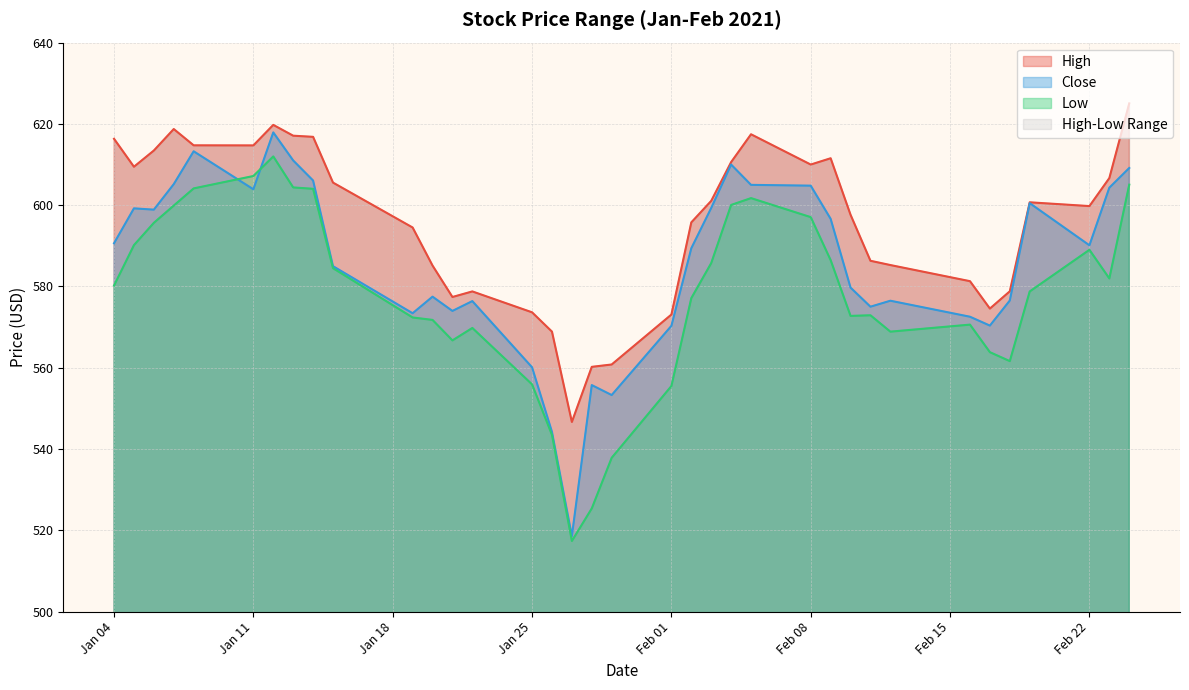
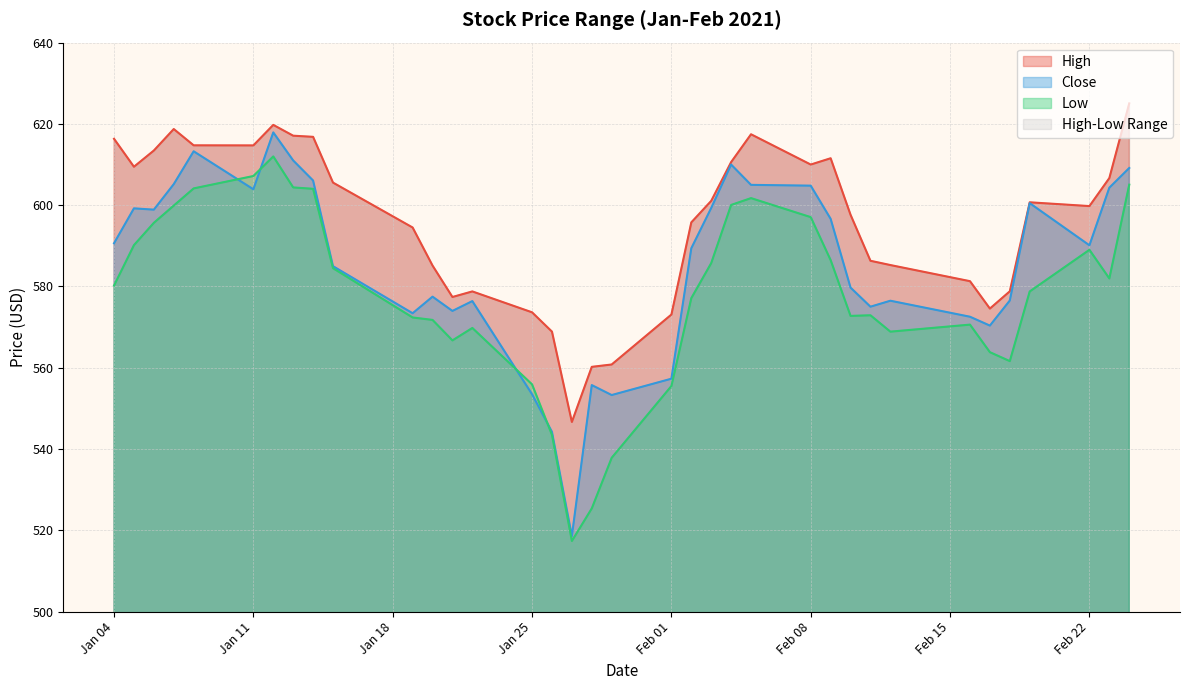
  {
    "High-Low Range": {
      "Jan 04": 616,
      "Jan 11": 615,
      "Jan 25": 574,
      "Feb 01": 573,
      "Feb 08": 610,
      "Feb 22": 600
    },
    "Close": {
      "Jan 04": 591,
      "Jan 11": 604,
-     "Jan 25": 560,
-     "Feb 01": 570,
+     "Jan 25": 553,
+     "Feb 01": 557,
      "Feb 08": 605,
      "Feb 22": 590
    },
    "Low": {
      "Jan 04": 580,
      "Jan 11": 607,
      "Jan 25": 556,
      "Feb 01": 556,
      "Feb 08": 597,
      "Feb 22": 589
    }
  }
